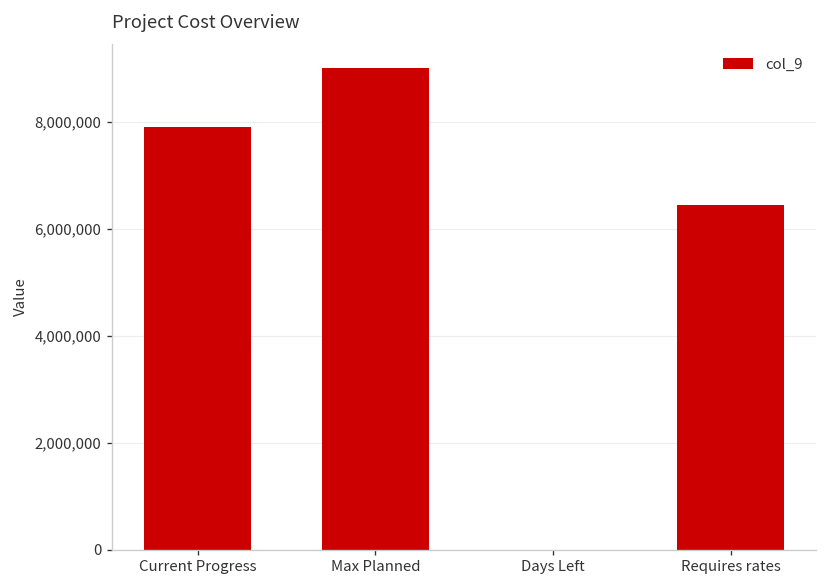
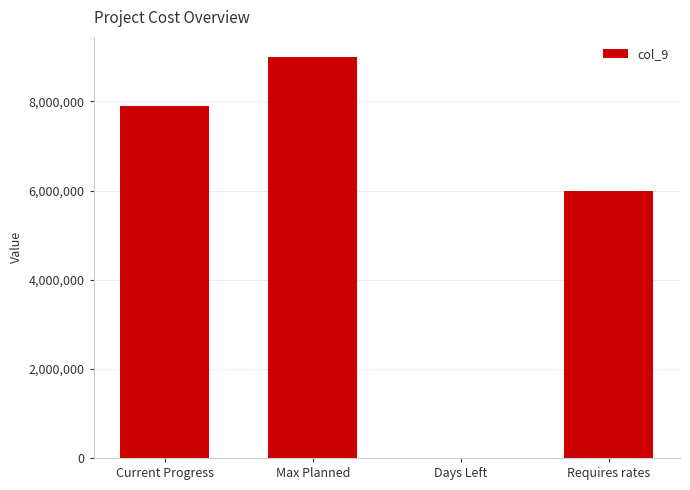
  {
    "Current Progress": "7,900,000",
    "Max Planned": "9,000,000",
-   "Requires rates": "6,400,000"
+   "Requires rates": "6,000,000"
  }
